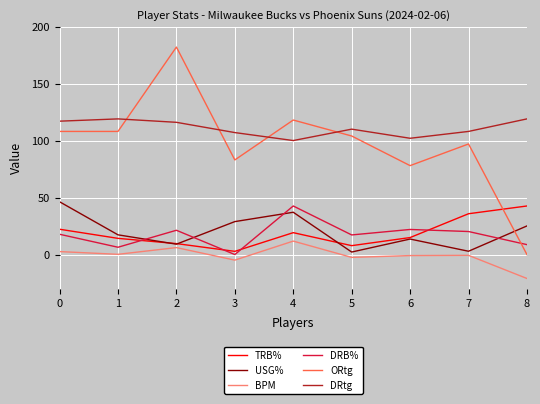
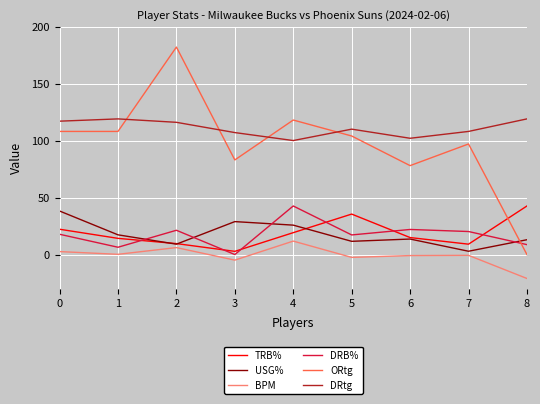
  {
    "TRB%": {
      "0": 22,
      "1": 14,
      "3": 3,
      "4": 19,
-     "5": 8,
-     "7": 36,
+     "5": 36,
+     "7": 9,
      "8": 43
    },
    "USG%": {
-     "0": 46,
+     "0": 38,
      "1": 17,
      "3": 29,
-     "4": 37,
-     "5": 2,
+     "4": 26,
+     "5": 12,
      "7": 3,
-     "8": 25
+     "8": 13
    }
  }
